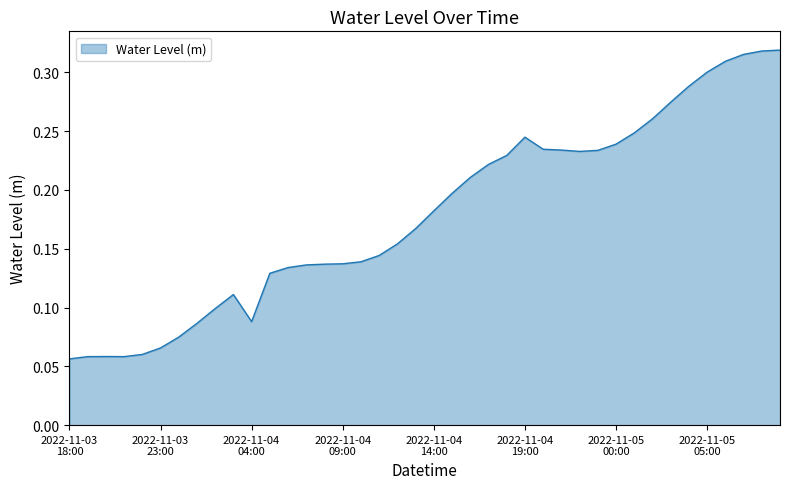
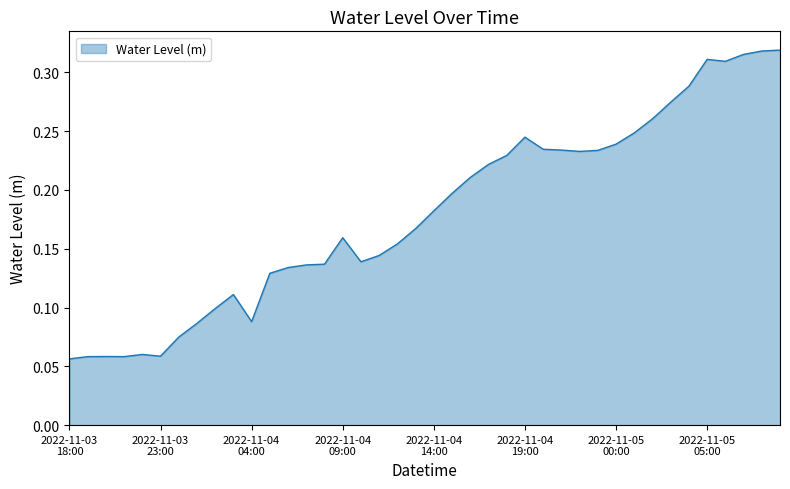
  {
    "2022-11-03 18:00": 0.056,
-   "2022-11-03 23:00": 0.066,
+   "2022-11-03 23:00": 0.059,
    "2022-11-04 04:00": 0.088,
-   "2022-11-04 09:00": 0.137,
+   "2022-11-04 09:00": 0.159,
    "2022-11-04 14:00": 0.182,
    "2022-11-04 19:00": 0.245,
    "2022-11-05 00:00": 0.239,
-   "2022-11-05 05:00": 0.300
+   "2022-11-05 05:00": 0.311
  }
